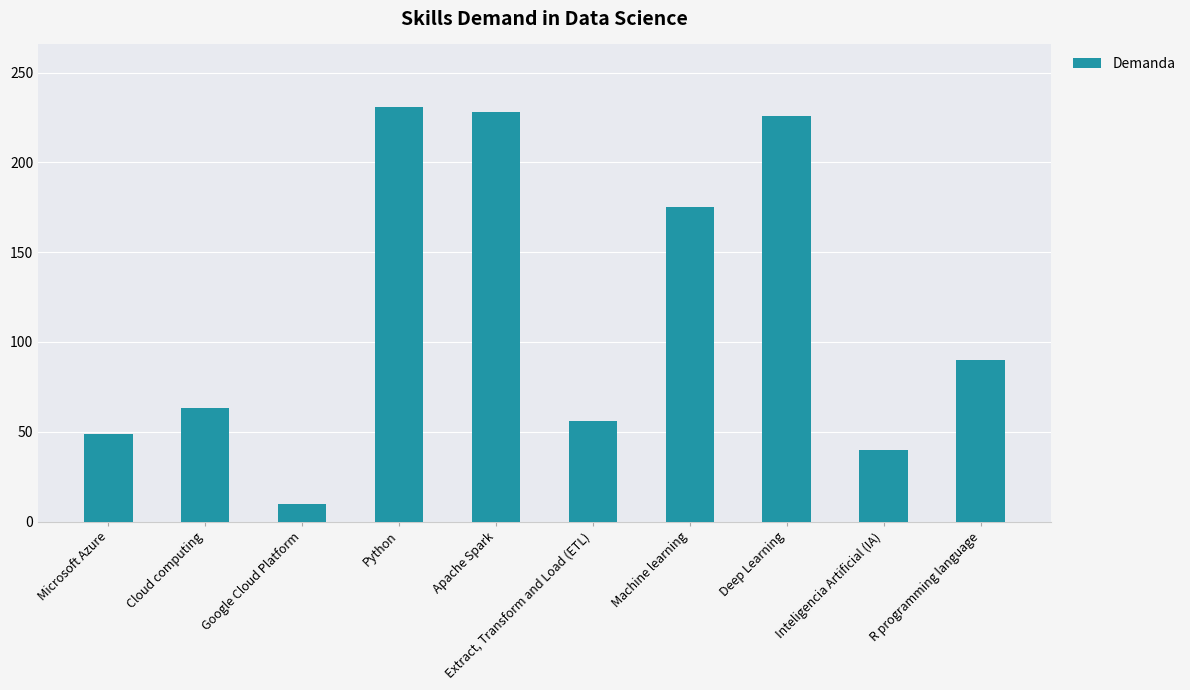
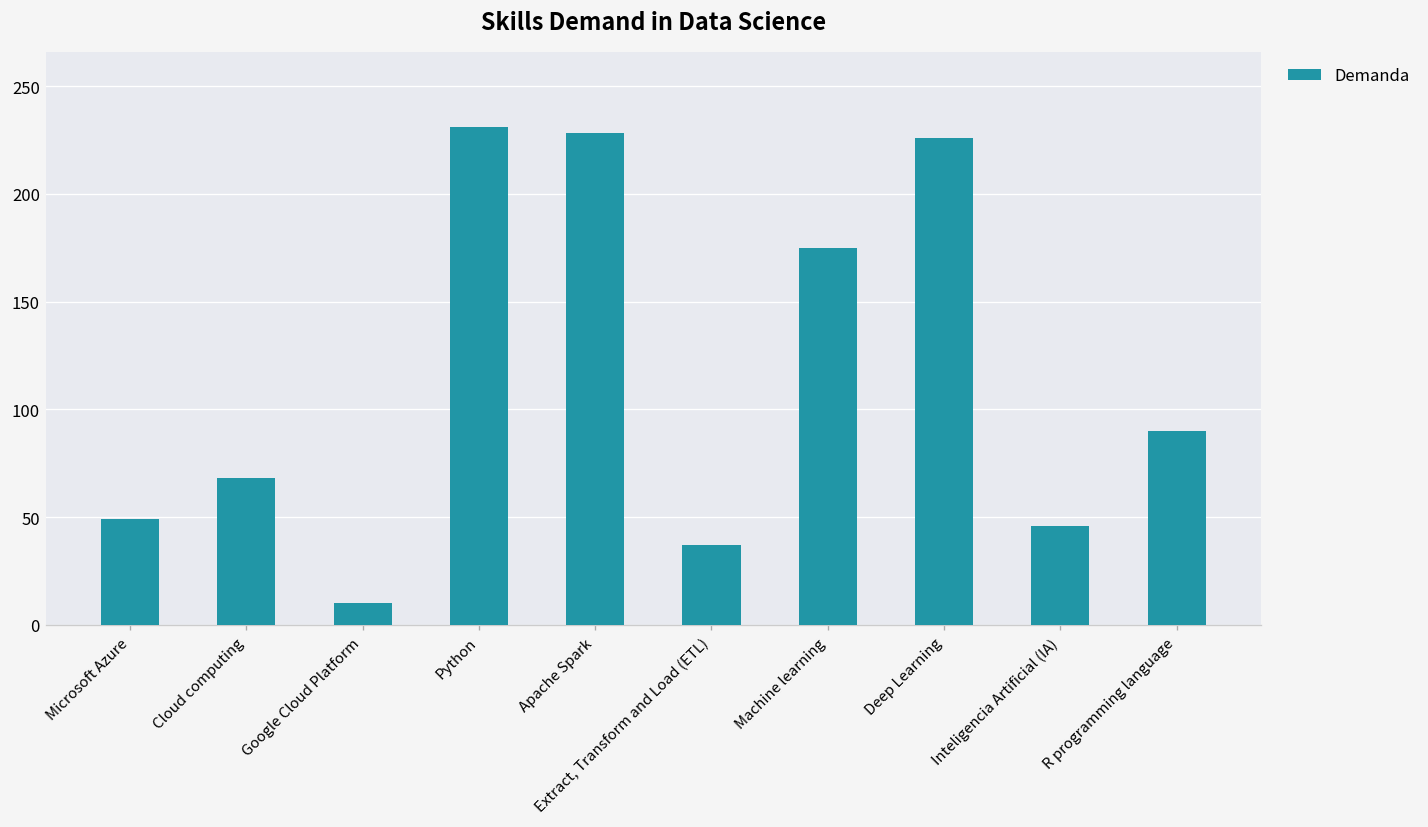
  {
    "Microsoft Azure": 49,
-   "Cloud computing": 63,
+   "Cloud computing": 68,
    "Google Cloud Platform": 10,
    "Python": 231,
    "Apache Spark": 228,
-   "Extract, Transform and Load (ETL)": 56,
+   "Extract, Transform and Load (ETL)": 37,
    "Machine learning": 175,
    "Deep Learning": 226,
-   "Inteligencia Artificial (IA)": 40,
+   "Inteligencia Artificial (IA)": 46,
    "R programming language": 90
  }
